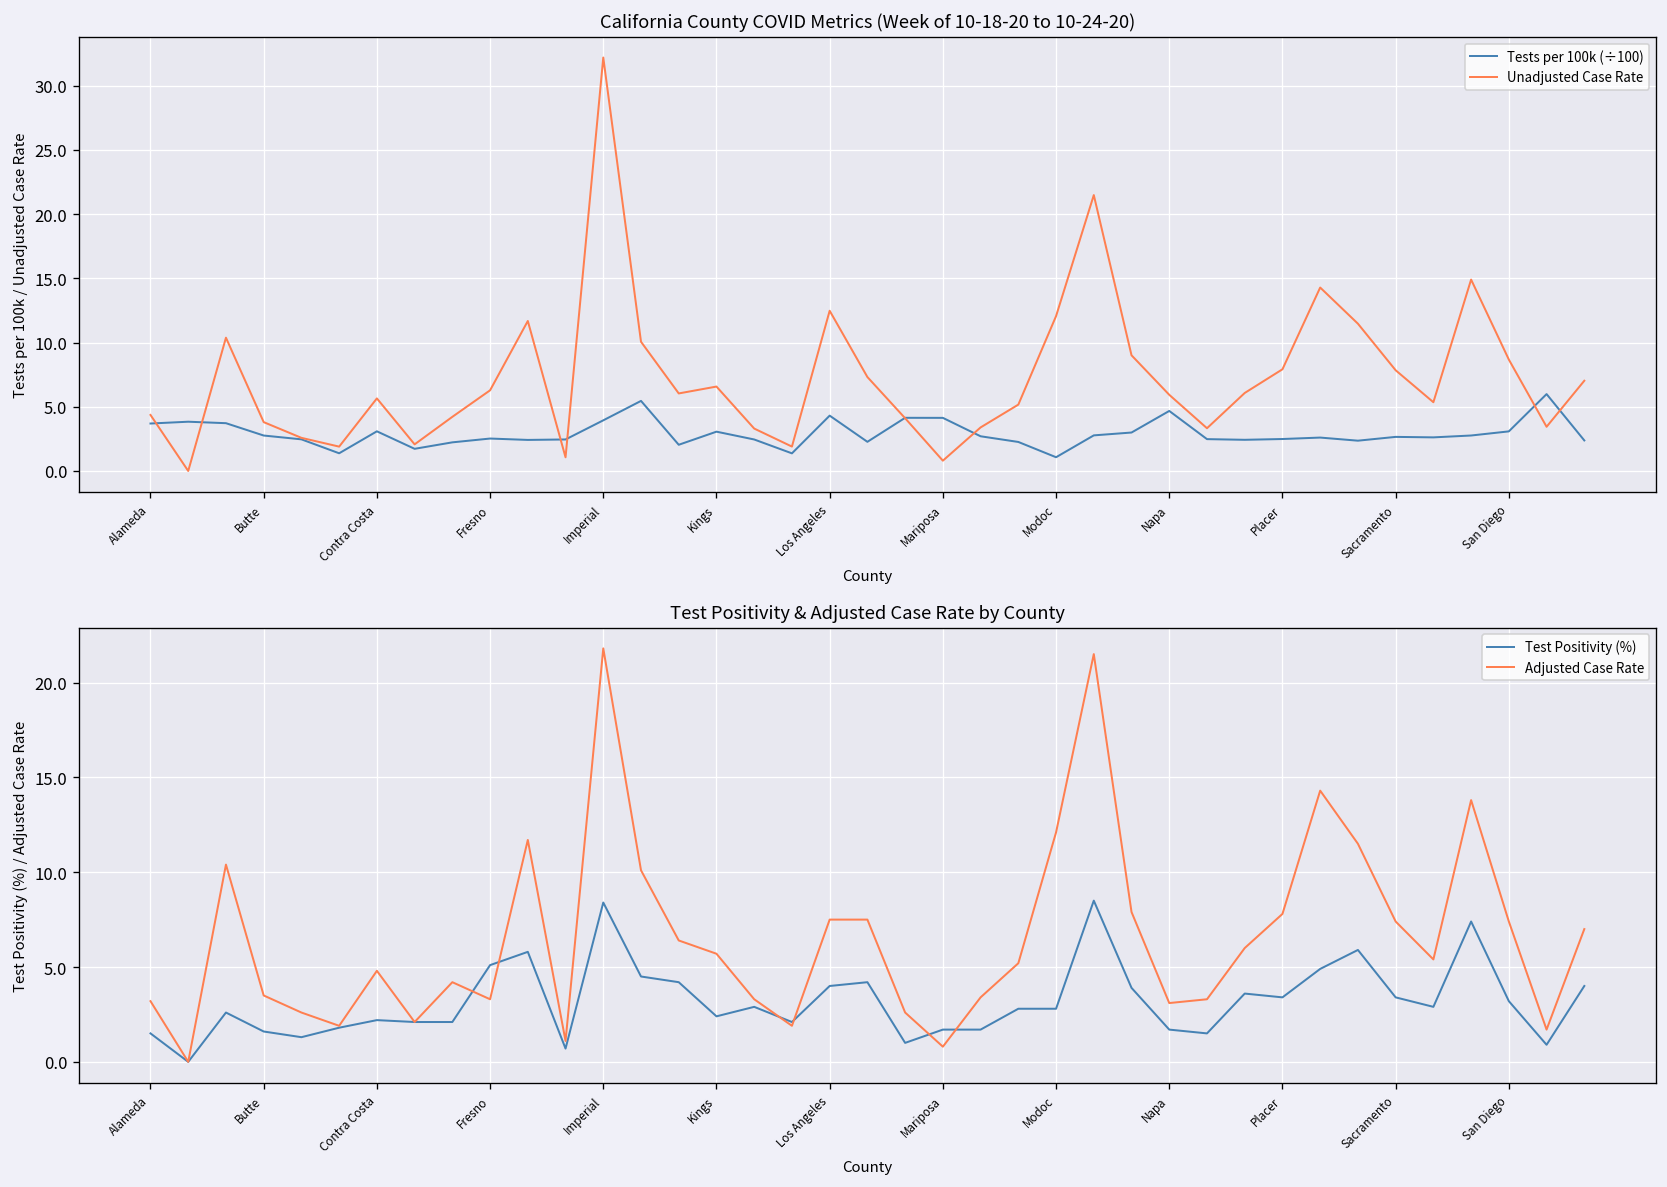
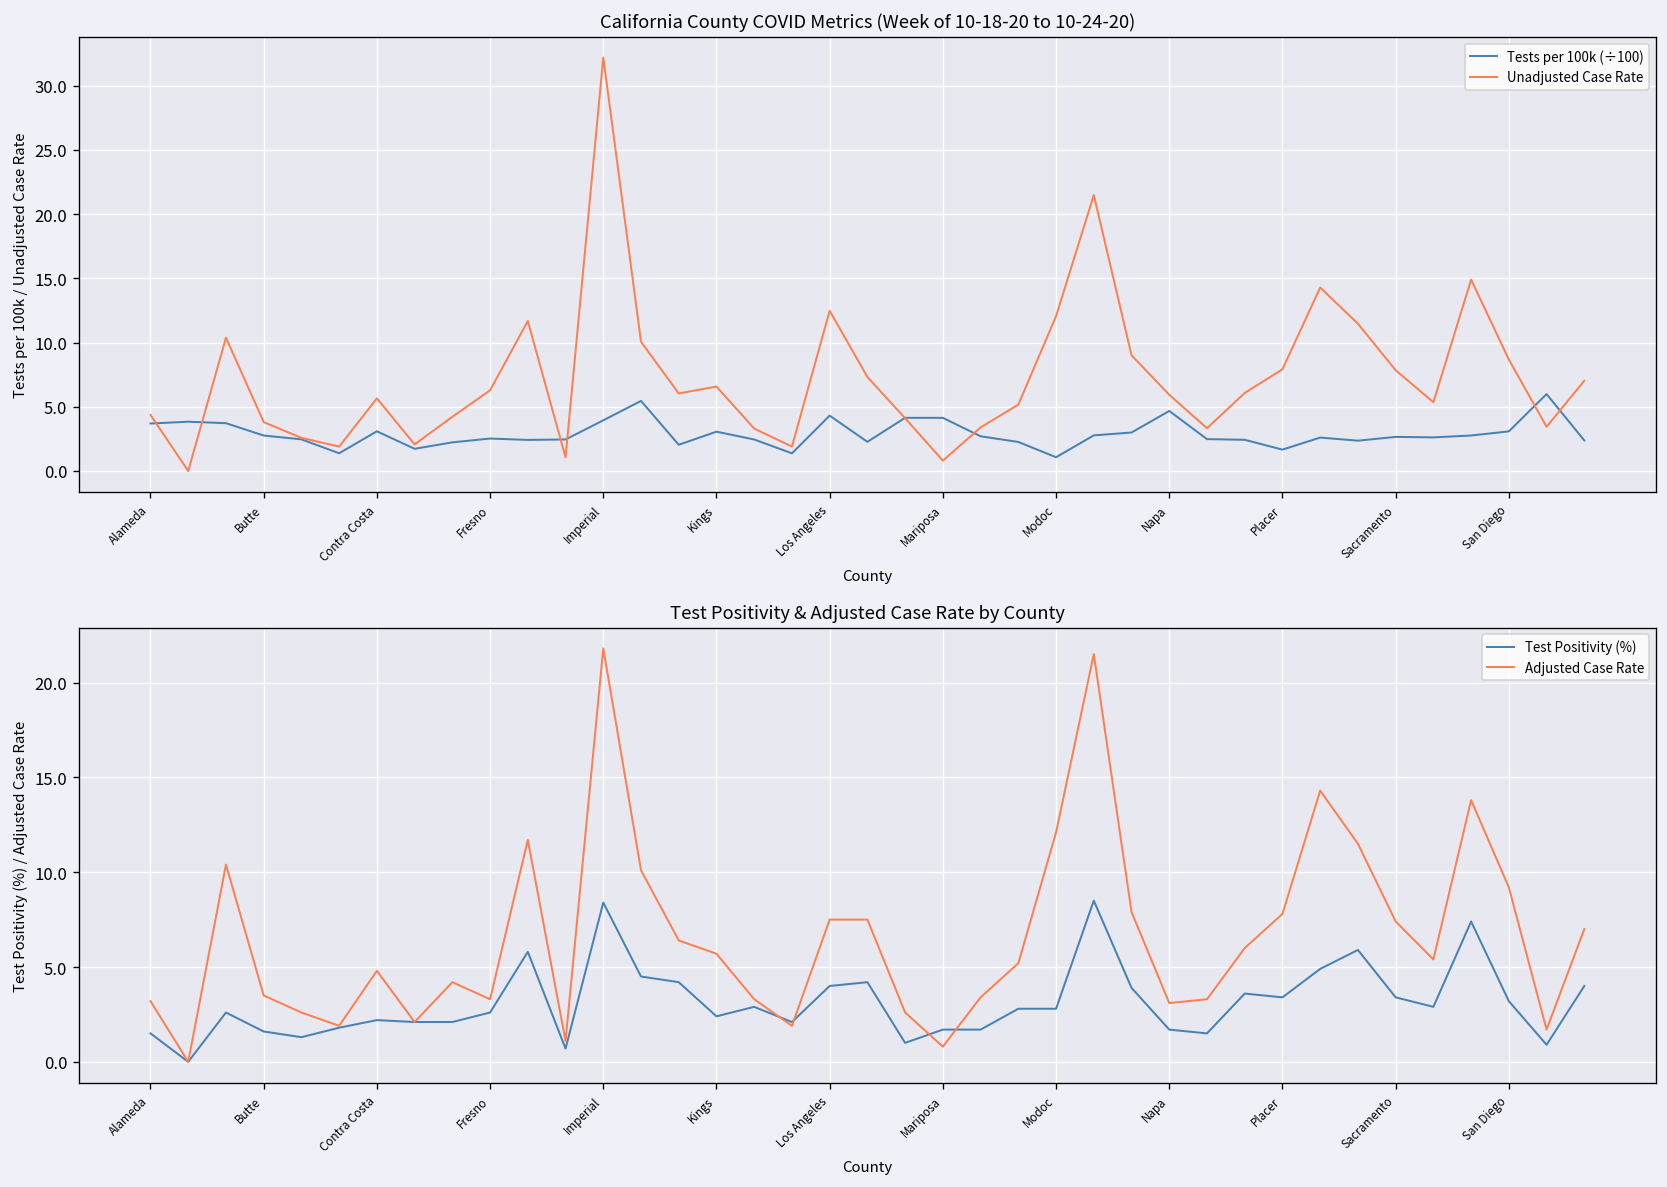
  {
    "California County COVID Metrics (Week of 10-18-20 to 10-24-20)": {
      "Tests per 100k (÷100)": {
        "Alameda": 3.7,
        "Butte": 2.8,
        "Contra Costa": 3.1,
        "Fresno": 2.5,
        "Imperial": 3.9,
        "Kings": 3.1,
        "Los Angeles": 4.3,
        "Mariposa": 4.1,
        "Modoc": 1.1,
        "Napa": 4.7,
-       "Placer": 2.5,
+       "Placer": 1.7,
        "Sacramento": 2.7,
        "San Diego": 3.1
      },
      "Unadjusted Case Rate": {
        "Alameda": 4.4,
        "Butte": 3.8,
        "Contra Costa": 5.7,
        "Fresno": 6.3,
        "Imperial": 32.2,
        "Kings": 6.6,
        "Los Angeles": 12.5,
        "Mariposa": 0.8,
        "Modoc": 12.1,
        "Napa": 5.9,
        "Placer": 7.9,
        "Sacramento": 7.8,
        "San Diego": 8.7
      }
    },
    "Test Positivity & Adjusted Case Rate by County": {
      "Test Positivity (%)": {
        "Alameda": 1.5,
        "Butte": 1.6,
        "Contra Costa": 2.2,
-       "Fresno": 5.1,
+       "Fresno": 2.6,
        "Imperial": 8.4,
        "Kings": 2.4,
        "Los Angeles": 4.0,
        "Mariposa": 1.7,
        "Modoc": 2.8,
        "Napa": 1.7,
        "Placer": 3.4,
        "Sacramento": 3.4,
        "San Diego": 3.2
      },
      "Adjusted Case Rate": {
        "Alameda": 3.2,
        "Butte": 3.5,
        "Contra Costa": 4.8,
        "Fresno": 3.3,
        "Imperial": 21.8,
        "Kings": 5.7,
        "Los Angeles": 7.5,
        "Mariposa": 0.8,
        "Modoc": 12.1,
        "Napa": 3.1,
        "Placer": 7.8,
        "Sacramento": 7.4,
-       "San Diego": 7.4
+       "San Diego": 9.2
      }
    }
  }
